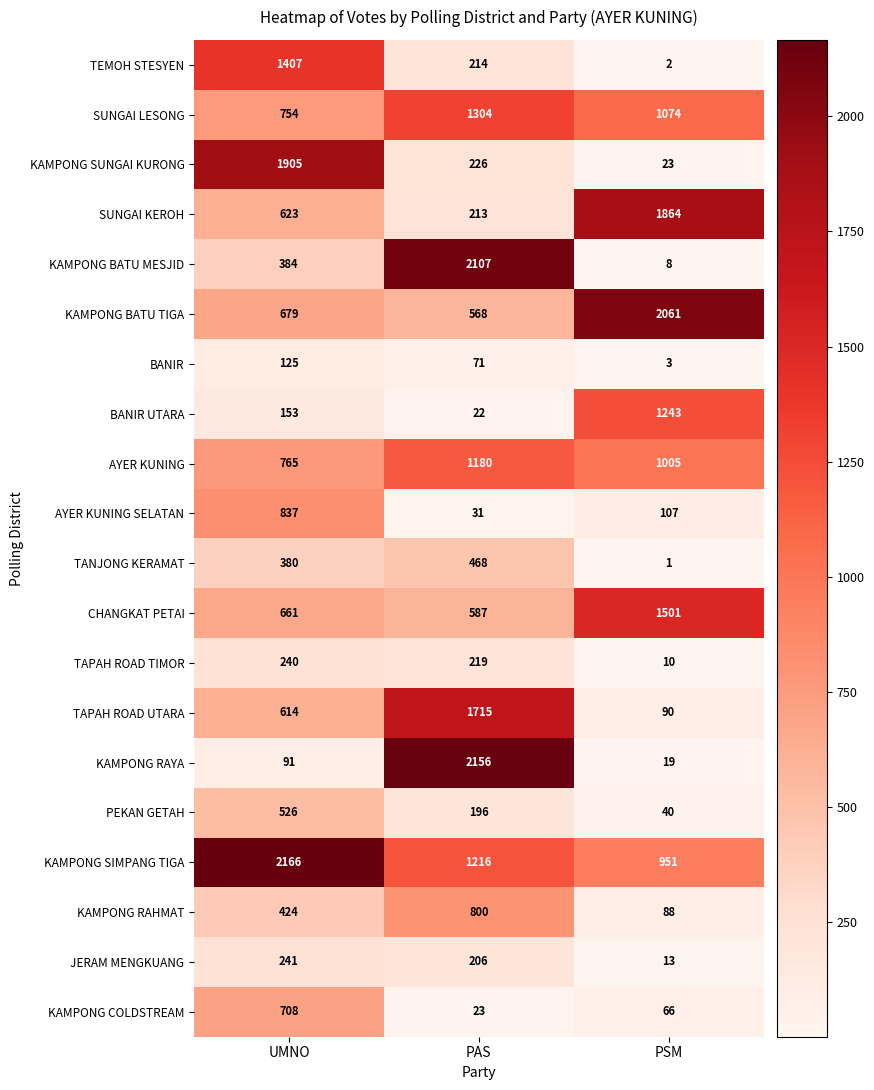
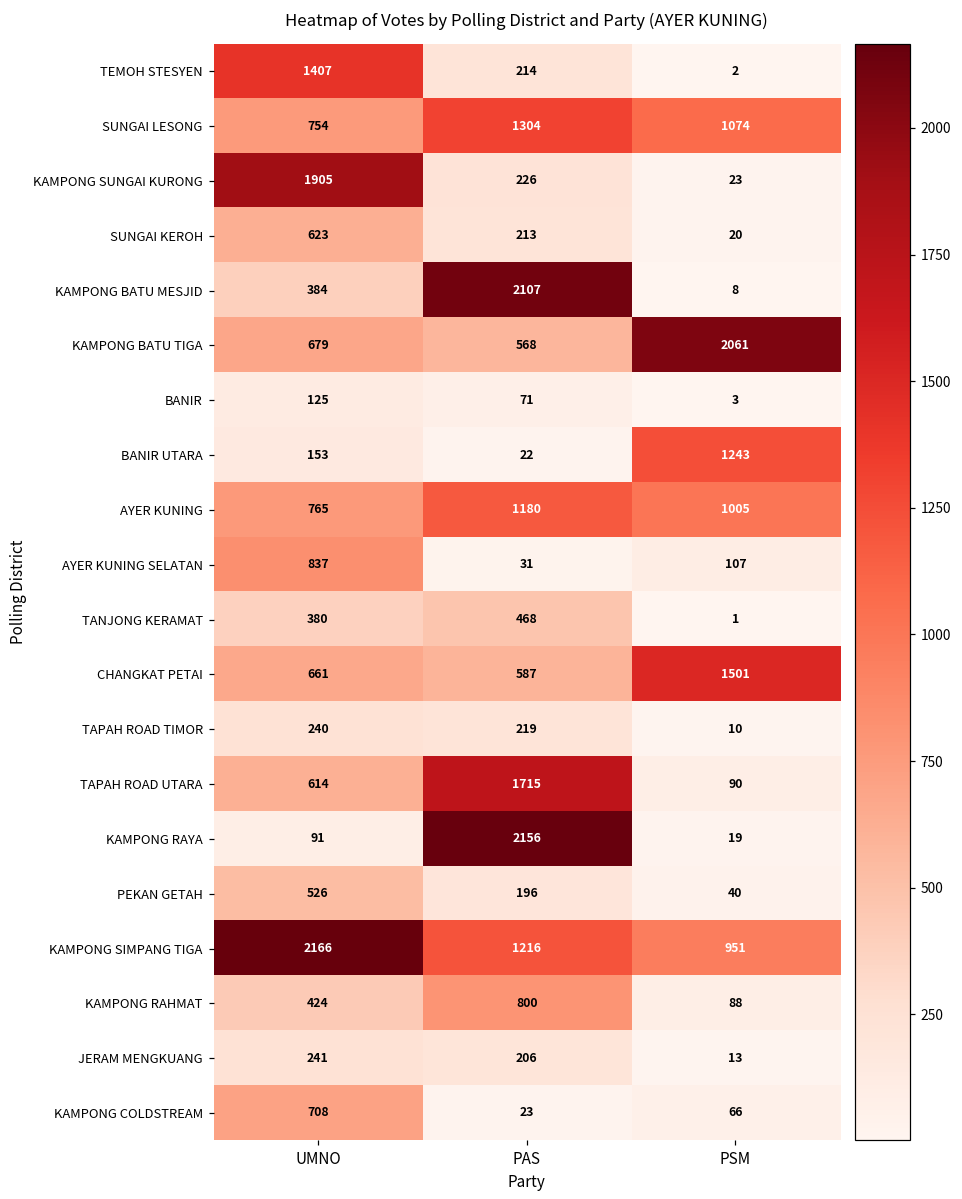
  {
    "TEMOH STESYEN": {
      "UMNO": 1407,
      "PAS": 214,
      "PSM": 2
    },
    "SUNGAI LESONG": {
      "UMNO": 754,
      "PAS": 1304,
      "PSM": 1074
    },
    "KAMPONG SUNGAI KURONG": {
      "UMNO": 1905,
      "PAS": 226,
      "PSM": 23
    },
    "SUNGAI KEROH": {
      "UMNO": 623,
      "PAS": 213,
-     "PSM": 1864
+     "PSM": 20
    },
    "KAMPONG BATU MESJID": {
      "UMNO": 384,
      "PAS": 2107,
      "PSM": 8
    },
    "KAMPONG BATU TIGA": {
      "UMNO": 679,
      "PAS": 568,
      "PSM": 2061
    },
    "BANIR": {
      "UMNO": 125,
      "PAS": 71,
      "PSM": 3
    },
    "BANIR UTARA": {
      "UMNO": 153,
      "PAS": 22,
      "PSM": 1243
    },
    "AYER KUNING": {
      "UMNO": 765,
      "PAS": 1180,
      "PSM": 1005
    },
    "AYER KUNING SELATAN": {
      "UMNO": 837,
      "PAS": 31,
      "PSM": 107
    },
    "TANJONG KERAMAT": {
      "UMNO": 380,
      "PAS": 468,
      "PSM": 1
    },
    "CHANGKAT PETAI": {
      "UMNO": 661,
      "PAS": 587,
      "PSM": 1501
    },
    "TAPAH ROAD TIMOR": {
      "UMNO": 240,
      "PAS": 219,
      "PSM": 10
    },
    "TAPAH ROAD UTARA": {
      "UMNO": 614,
      "PAS": 1715,
      "PSM": 90
    },
    "KAMPONG RAYA": {
      "UMNO": 91,
      "PAS": 2156,
      "PSM": 19
    },
    "PEKAN GETAH": {
      "UMNO": 526,
      "PAS": 196,
      "PSM": 40
    },
    "KAMPONG SIMPANG TIGA": {
      "UMNO": 2166,
      "PAS": 1216,
      "PSM": 951
    },
    "KAMPONG RAHMAT": {
      "UMNO": 424,
      "PAS": 800,
      "PSM": 88
    },
    "JERAM MENGKUANG": {
      "UMNO": 241,
      "PAS": 206,
      "PSM": 13
    },
    "KAMPONG COLDSTREAM": {
      "UMNO": 708,
      "PAS": 23,
      "PSM": 66
    }
  }
